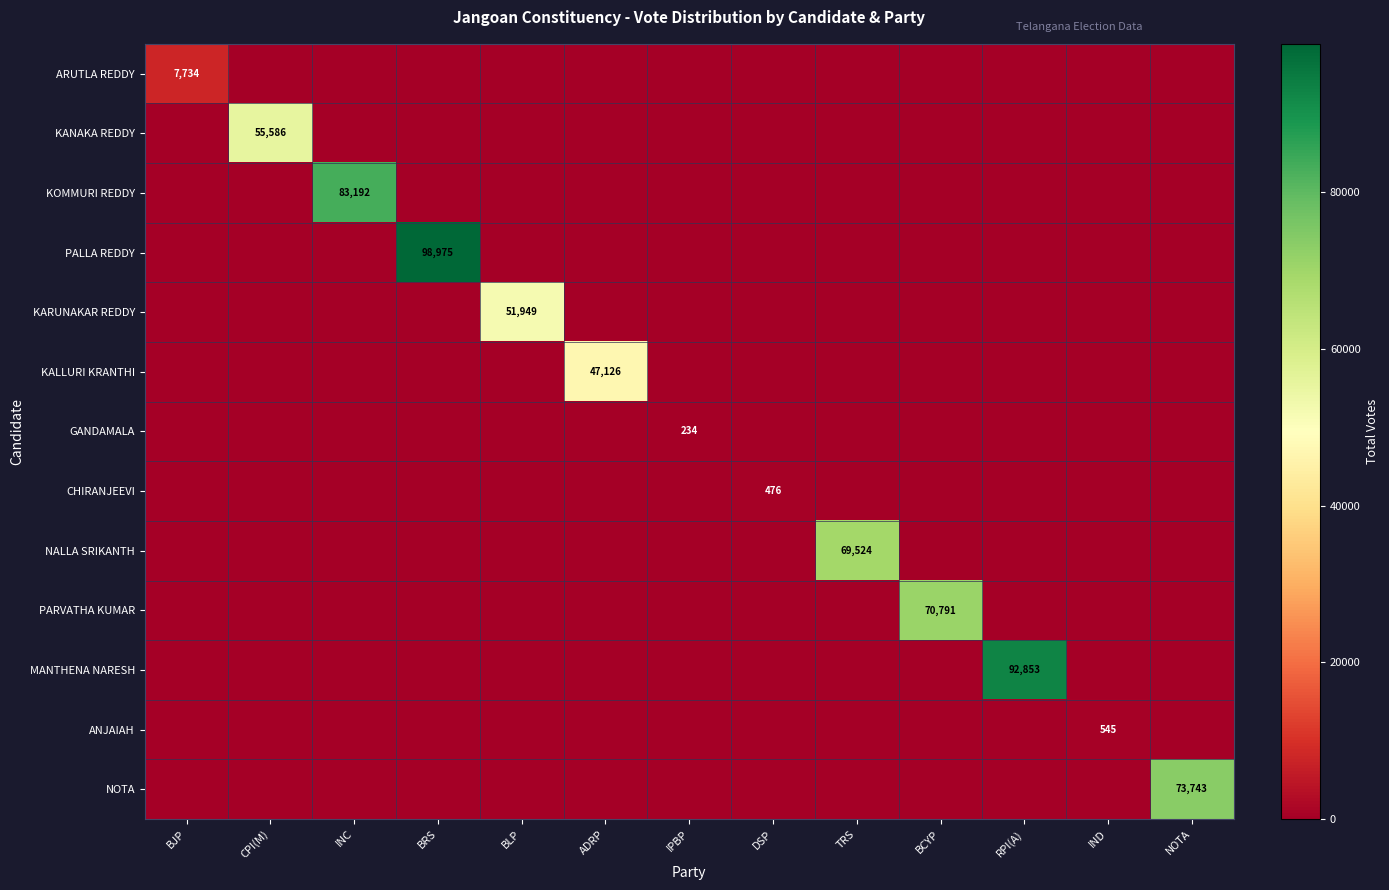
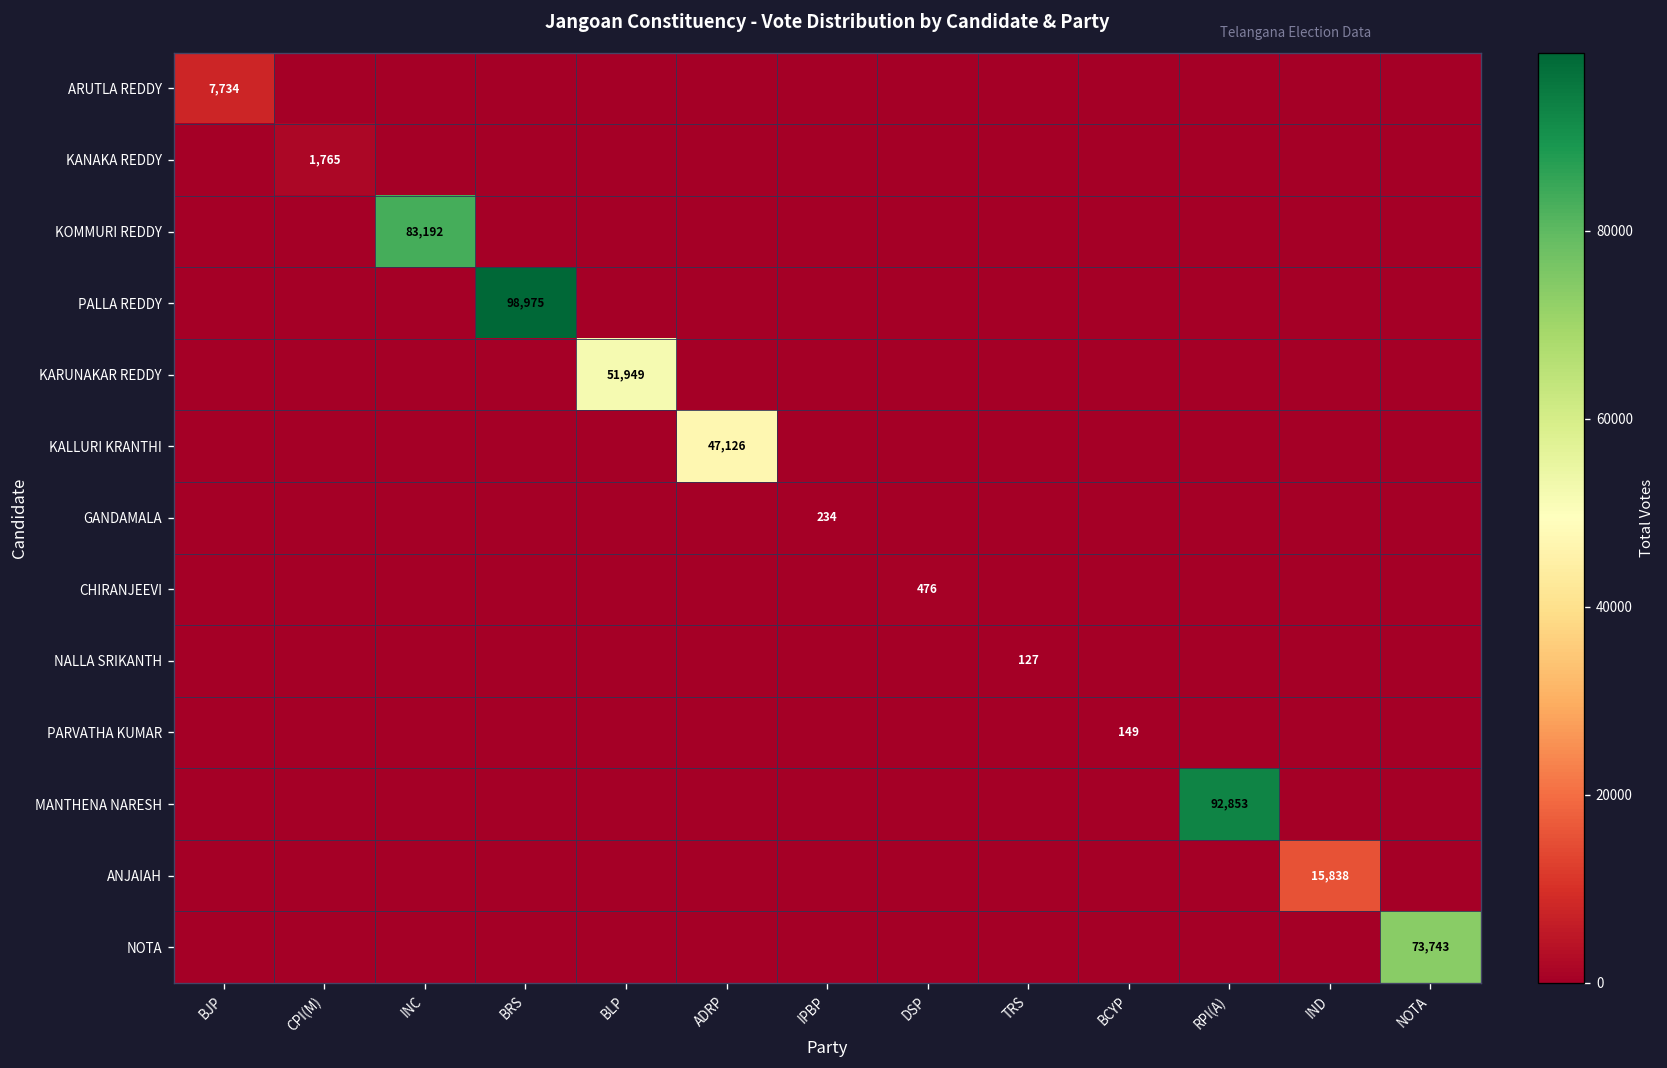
  {
    "ARUTLA REDDY": {
      "BJP": "7,734"
    },
    "KANAKA REDDY": {
-     "CPI(M)": "55,586"
+     "CPI(M)": "1,765"
    },
    "KOMMURI REDDY": {
      "INC": "83,192"
    },
    "PALLA REDDY": {
      "BRS": "98,975"
    },
    "KARUNAKAR REDDY": {
      "BLP": "51,949"
    },
    "KALLURI KRANTHI": {
      "ADRP": "47,126"
    },
    "GANDAMALA": {
      "IPBP": "234"
    },
    "CHIRANJEEVI": {
      "DSP": "476"
    },
    "NALLA SRIKANTH": {
-     "TRS": "69,524"
+     "TRS": "127"
    },
    "PARVATHA KUMAR": {
-     "BCYP": "70,791"
+     "BCYP": "149"
    },
    "MANTHENA NARESH": {
      "RPI(A)": "92,853"
    },
    "ANJAIAH": {
-     "IND": "545"
+     "IND": "15,838"
    },
    "NOTA": {
      "NOTA": "73,743"
    }
  }
